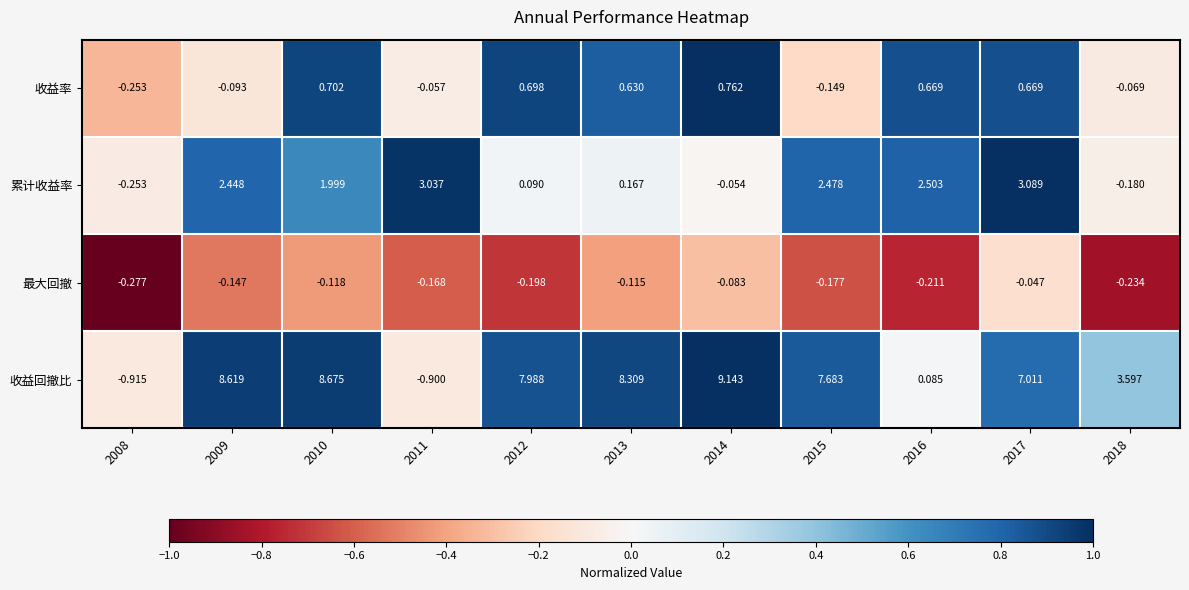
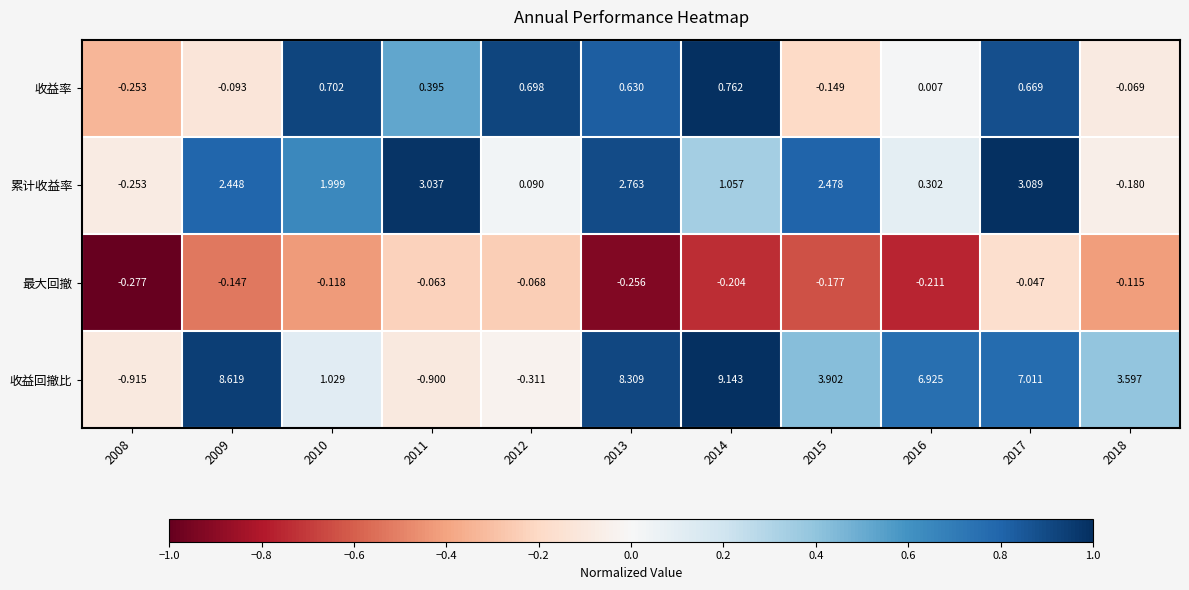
  {
    "收益率": {
      "2008": -0.253,
      "2009": -0.093,
      "2010": 0.702,
-     "2011": -0.057,
+     "2011": 0.395,
      "2012": 0.698,
      "2013": 0.630,
      "2014": 0.762,
      "2015": -0.149,
-     "2016": 0.669,
+     "2016": 0.007,
      "2017": 0.669,
      "2018": -0.069
    },
    "累计收益率": {
      "2008": -0.253,
      "2009": 2.448,
      "2010": 1.999,
      "2011": 3.037,
      "2012": 0.090,
-     "2013": 0.167,
-     "2014": -0.054,
+     "2013": 2.763,
+     "2014": 1.057,
      "2015": 2.478,
-     "2016": 2.503,
+     "2016": 0.302,
      "2017": 3.089,
      "2018": -0.180
    },
    "最大回撤": {
      "2008": -0.277,
      "2009": -0.147,
      "2010": -0.118,
-     "2011": -0.168,
-     "2012": -0.198,
-     "2013": -0.115,
-     "2014": -0.083,
+     "2011": -0.063,
+     "2012": -0.068,
+     "2013": -0.256,
+     "2014": -0.204,
      "2015": -0.177,
      "2016": -0.211,
      "2017": -0.047,
-     "2018": -0.234
+     "2018": -0.115
    },
    "收益回撤比": {
      "2008": -0.915,
      "2009": 8.619,
-     "2010": 8.675,
+     "2010": 1.029,
      "2011": -0.900,
-     "2012": 7.988,
+     "2012": -0.311,
      "2013": 8.309,
      "2014": 9.143,
-     "2015": 7.683,
-     "2016": 0.085,
+     "2015": 3.902,
+     "2016": 6.925,
      "2017": 7.011,
      "2018": 3.597
    }
  }
